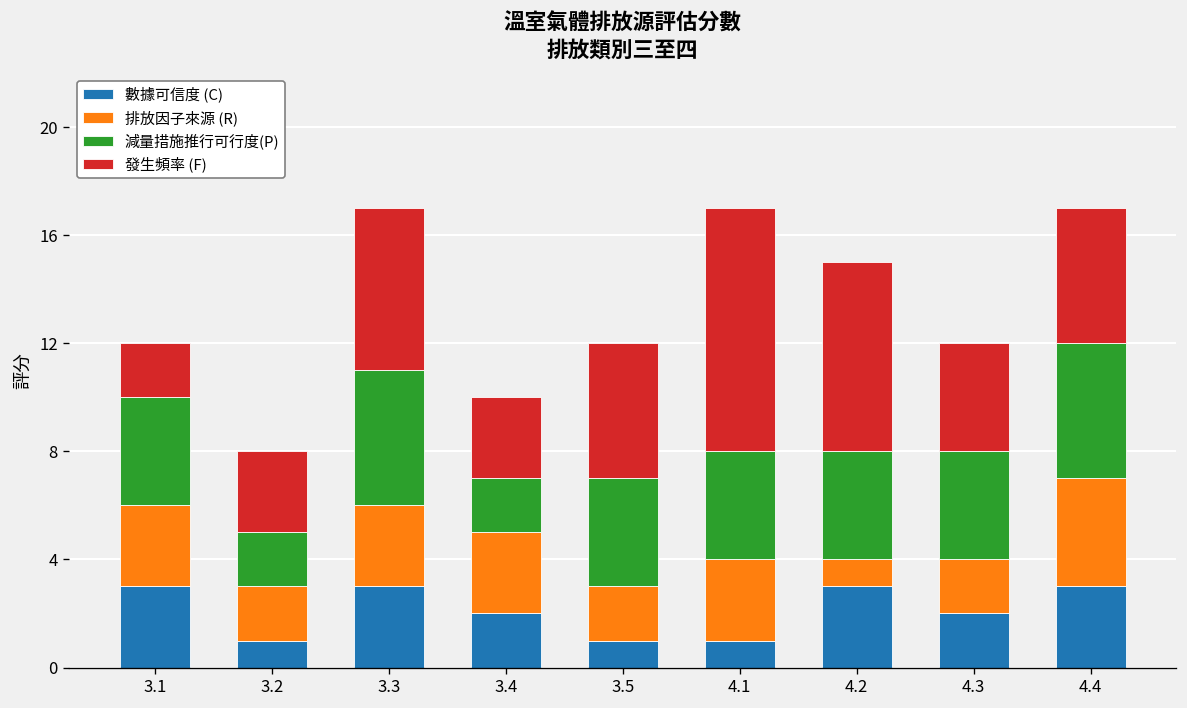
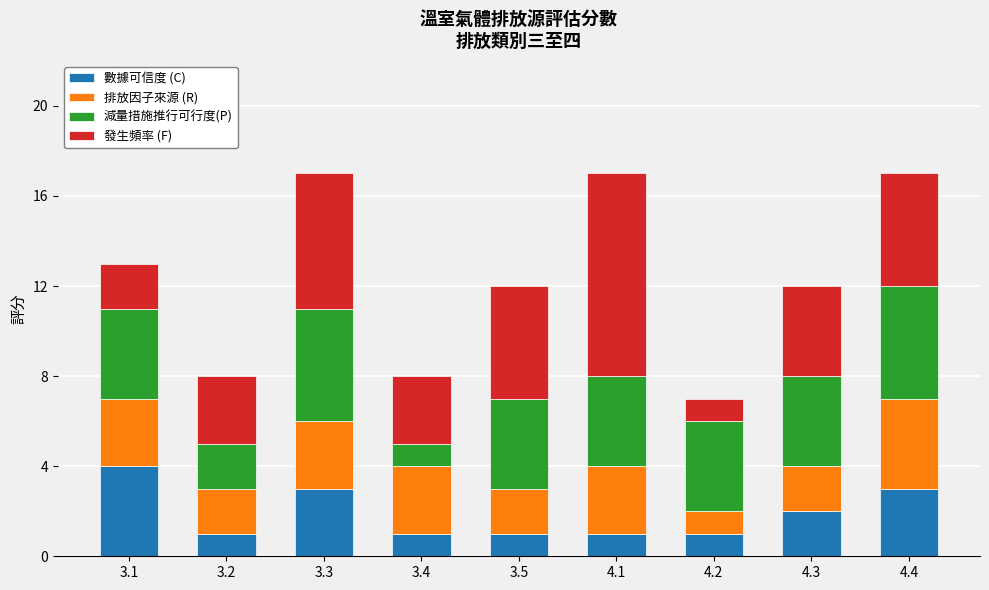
  {
    "數據可信度 (C)": {
-     "3.1": 3,
+     "3.1": 4,
      "3.2": 1,
      "3.3": 3,
-     "3.4": 2,
+     "3.4": 1,
      "3.5": 1,
      "4.1": 1,
-     "4.2": 3,
+     "4.2": 1,
      "4.3": 2,
      "4.4": 3
    },
    "減量措施推行可行度(P)": {
      "3.1": 4,
      "3.2": 2,
      "3.3": 5,
-     "3.4": 2,
+     "3.4": 1,
      "3.5": 4,
      "4.1": 4,
      "4.2": 4,
      "4.3": 4,
      "4.4": 5
    },
    "發生頻率 (F)": {
      "3.1": 2,
      "3.2": 3,
      "3.3": 6,
      "3.4": 3,
      "3.5": 5,
      "4.1": 9,
-     "4.2": 7,
+     "4.2": 1,
      "4.3": 4,
      "4.4": 5
    }
  }
